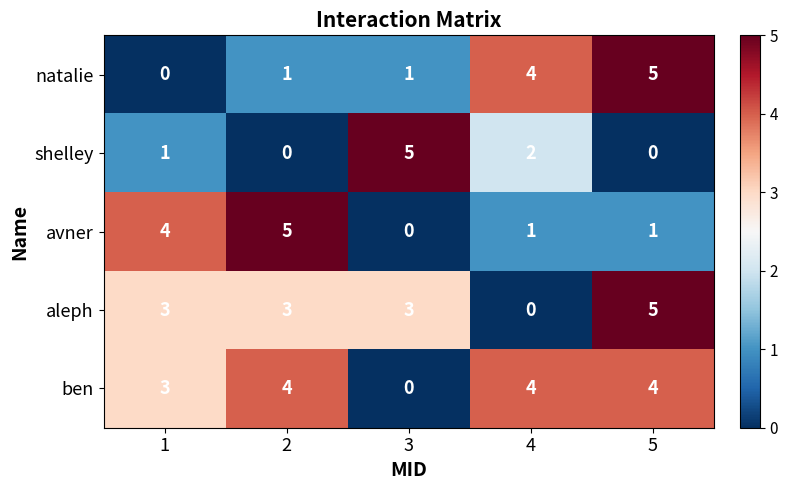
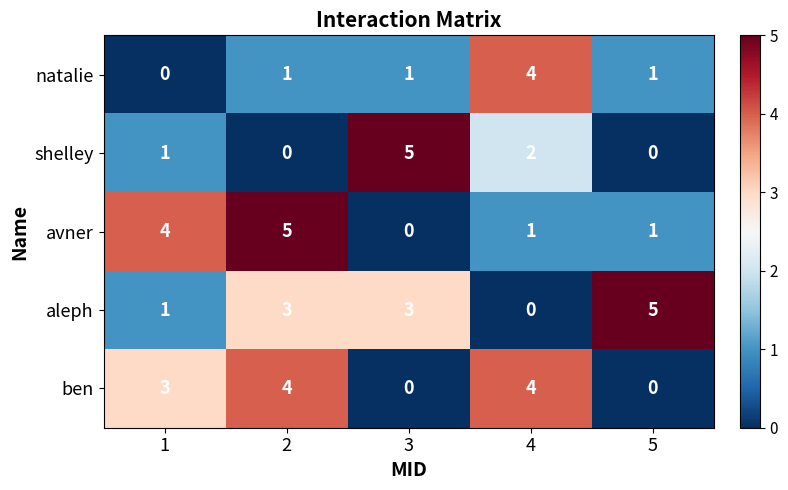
  {
    "natalie": {
      "1": 0,
      "2": 1,
      "3": 1,
      "4": 4,
-     "5": 5
+     "5": 1
    },
    "shelley": {
      "1": 1,
      "2": 0,
      "3": 5,
      "5": 0
    },
    "avner": {
      "1": 4,
      "2": 5,
      "3": 0,
      "4": 1,
      "5": 1
    },
    "aleph": {
-     "1": 3,
+     "1": 1,
      "2": 3,
      "3": 3,
      "4": 0,
      "5": 5
    },
    "ben": {
      "1": 3,
      "2": 4,
      "3": 0,
      "4": 4,
-     "5": 4
+     "5": 0
    }
  }
